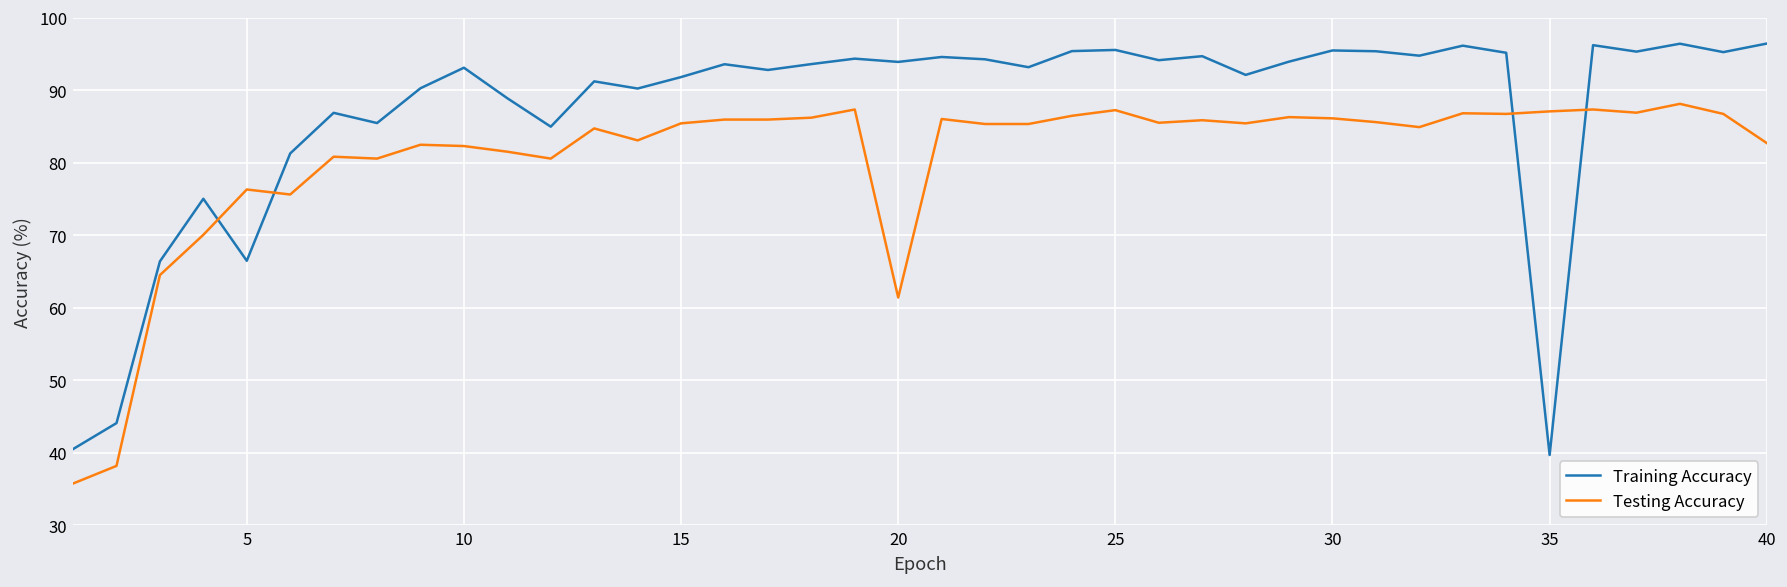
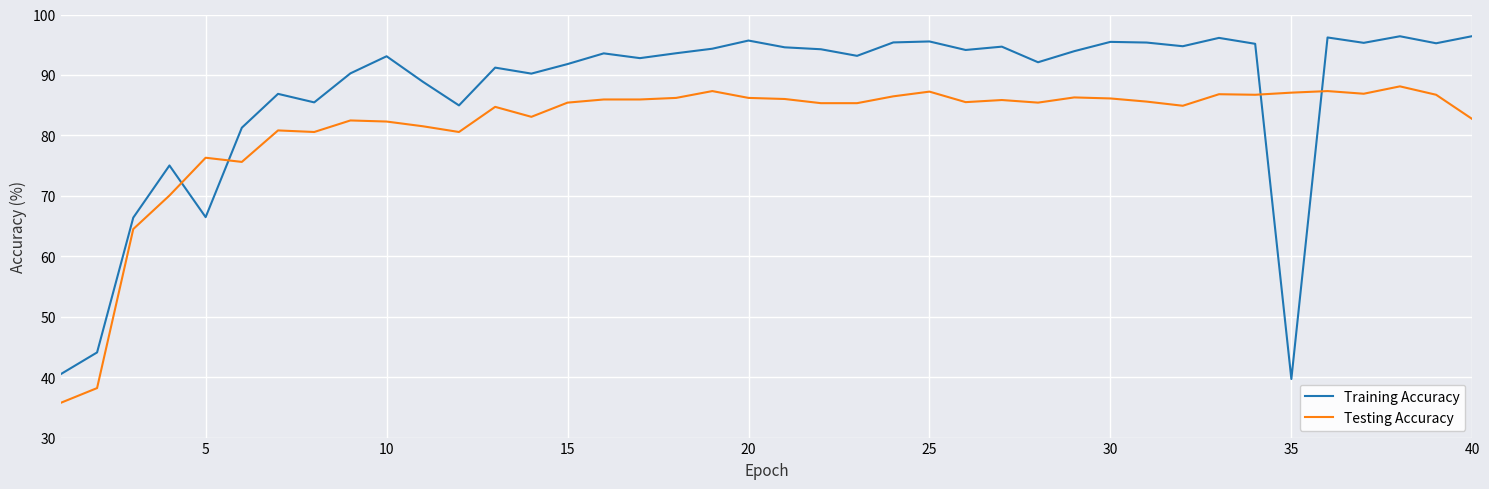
  {
    "Training Accuracy": {
      "5": 66,
      "10": 93,
      "15": 92,
-     "20": 94,
+     "20": 96,
      "25": 96,
      "30": 95,
      "35": 40,
      "40": 96
    },
    "Testing Accuracy": {
      "5": 76,
      "10": 82,
      "15": 85,
-     "20": 61,
+     "20": 86,
      "25": 87,
      "30": 86,
      "35": 87,
      "40": 83
    }
  }
